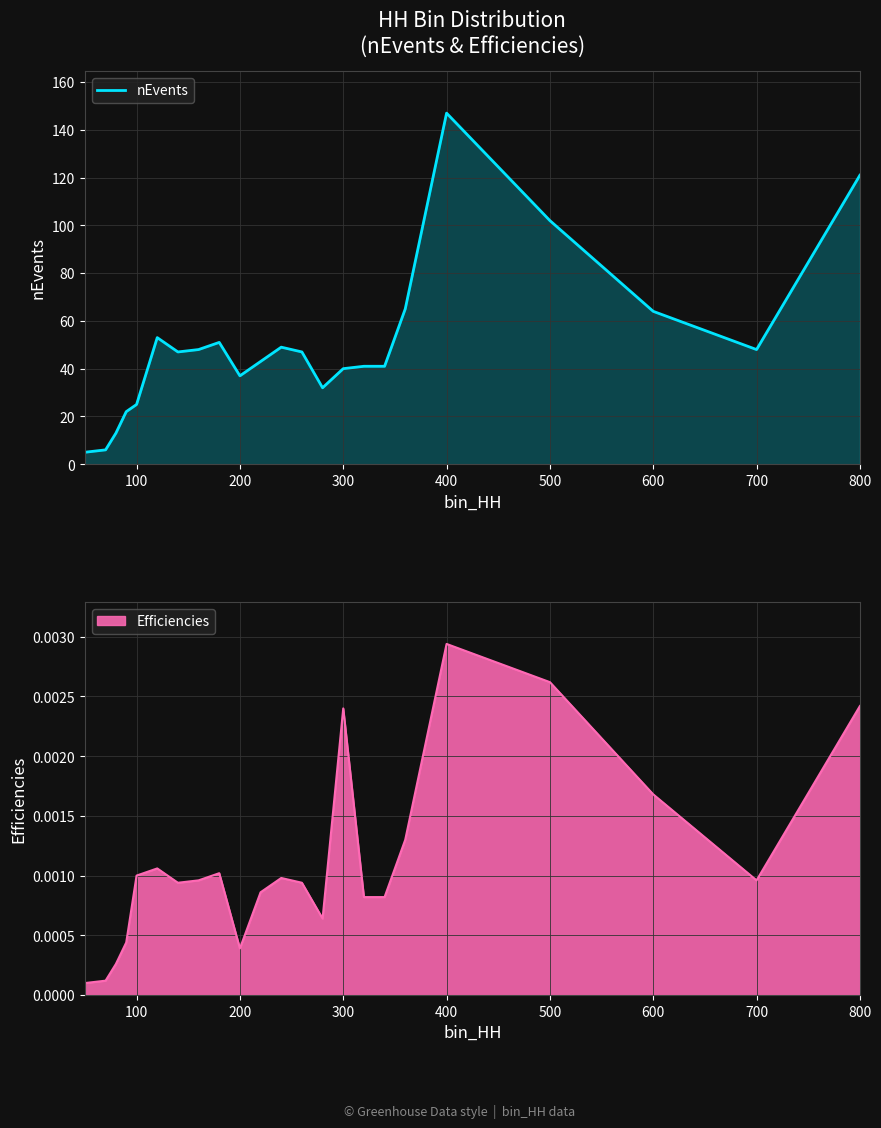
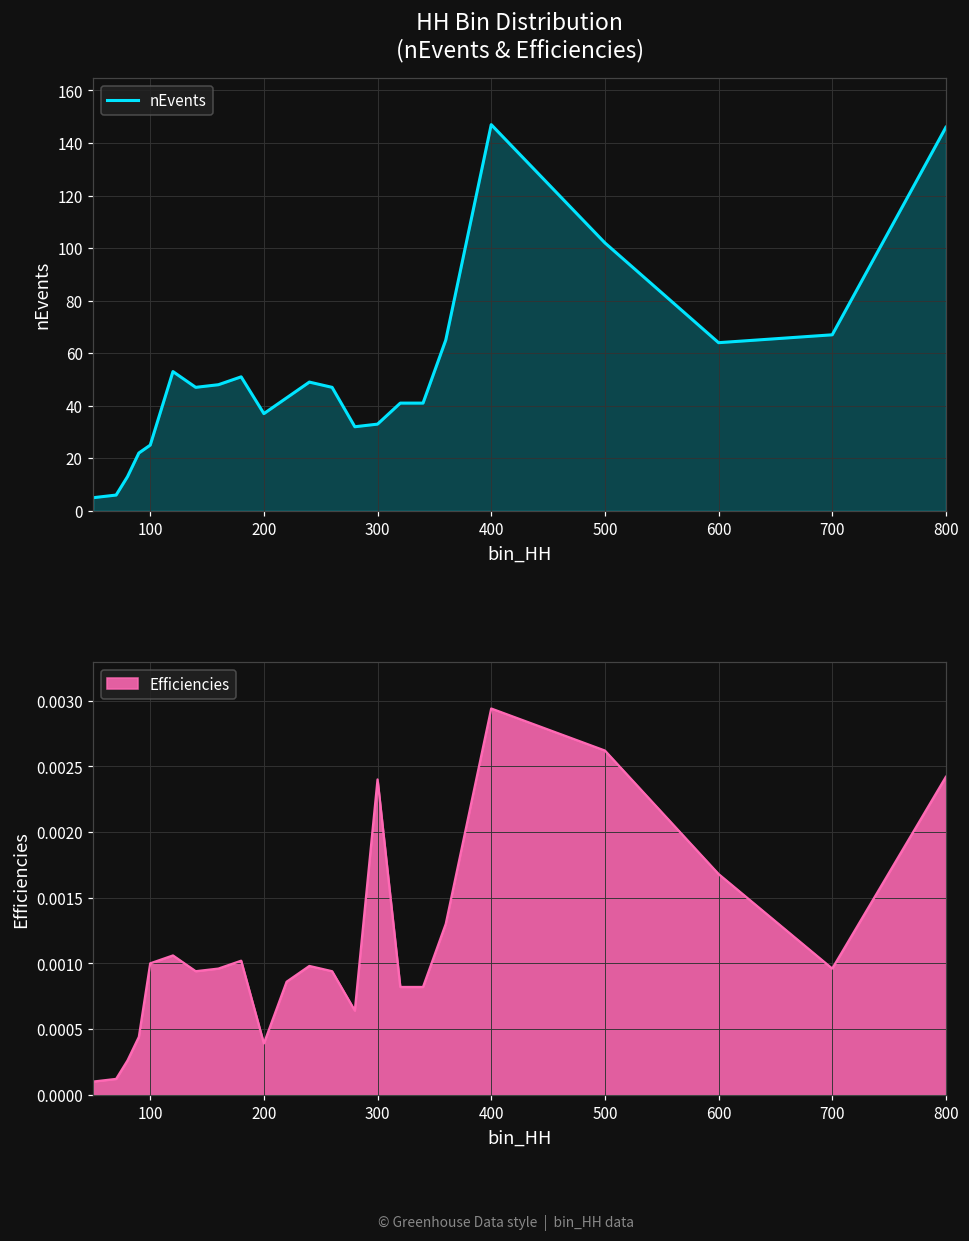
  {
    "HH Bin Distribution (nEvents & Efficiencies)": {
      "100": 25,
      "200": 37,
-     "300": 40,
+     "300": 33,
      "400": 147,
      "500": 102,
      "600": 64,
-     "700": 48,
-     "800": 121
+     "700": 67,
+     "800": 146
    }
  }
